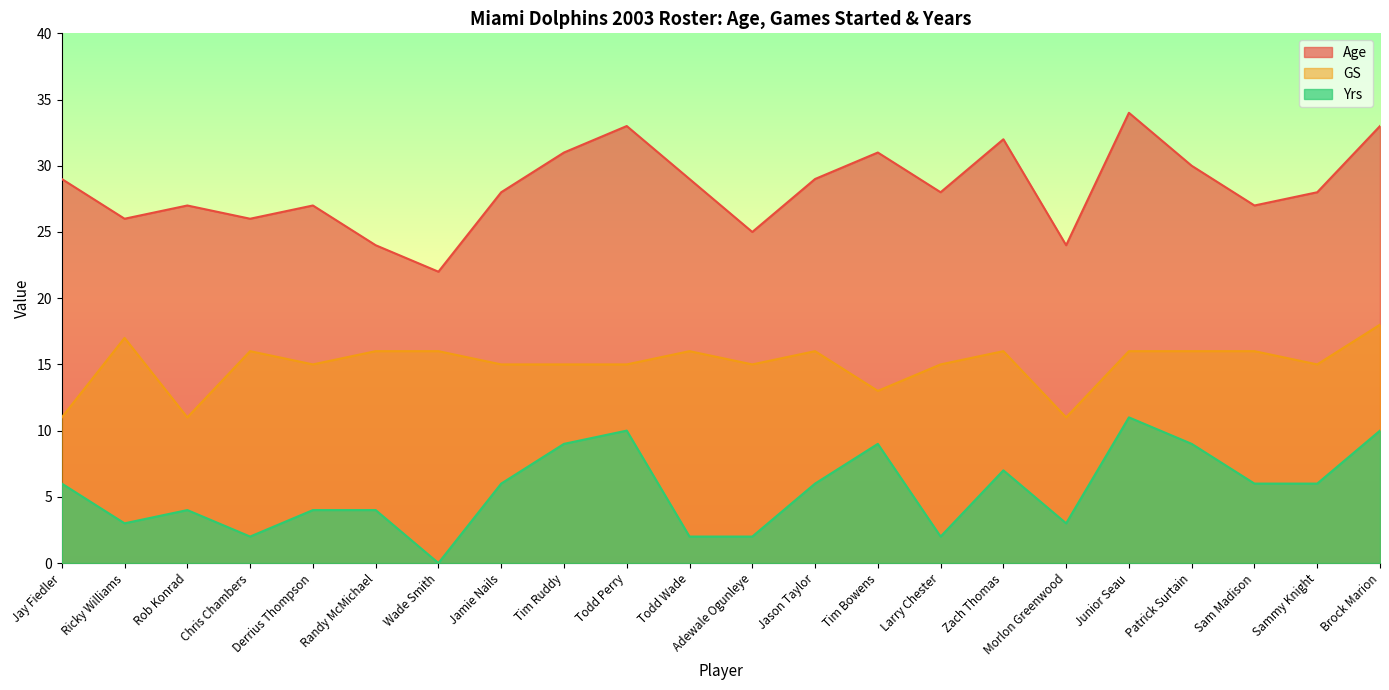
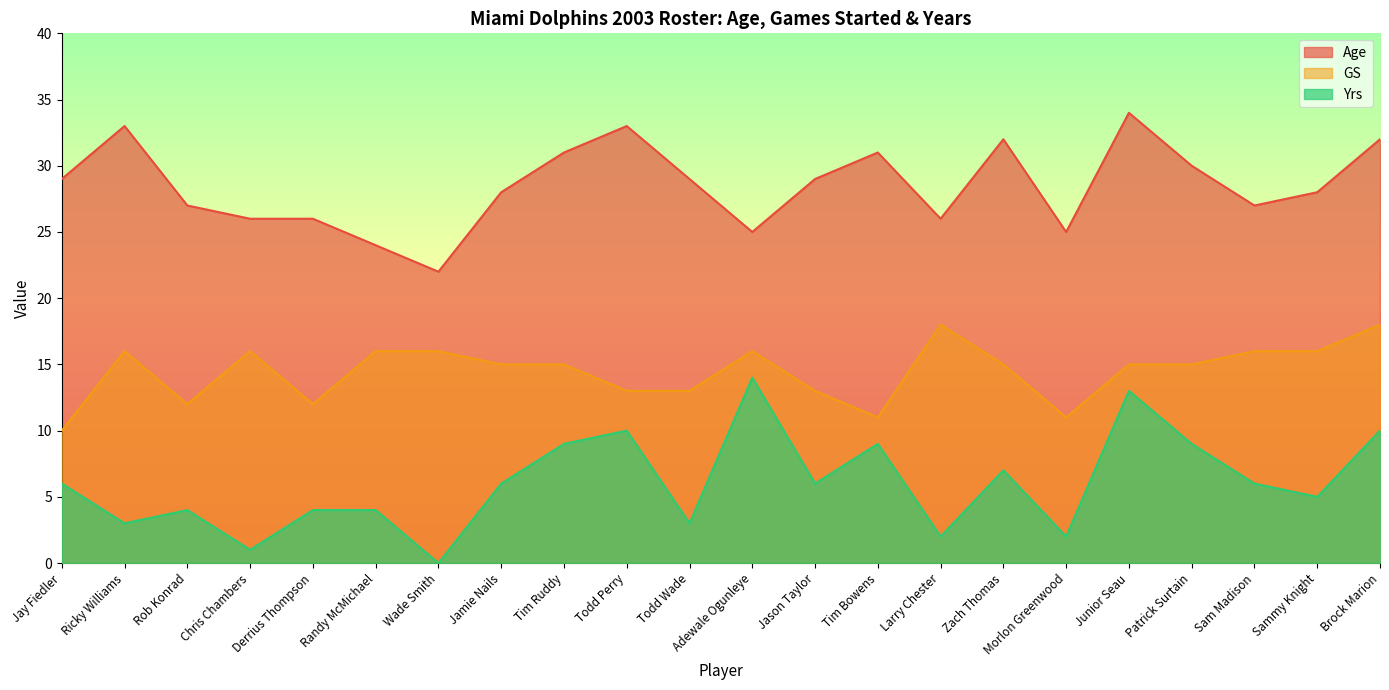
  {
    "Age": {
      "Jay Fiedler": 29,
-     "Ricky Williams": 26,
+     "Ricky Williams": 33,
      "Rob Konrad": 27,
      "Chris Chambers": 26,
-     "Derrius Thompson": 27,
+     "Derrius Thompson": 26,
      "Randy McMichael": 24,
      "Wade Smith": 22,
      "Jamie Nails": 28,
      "Tim Ruddy": 31,
      "Todd Perry": 33,
      "Todd Wade": 29,
      "Adewale Ogunleye": 25,
      "Jason Taylor": 29,
      "Tim Bowens": 31,
-     "Larry Chester": 28,
+     "Larry Chester": 26,
      "Zach Thomas": 32,
-     "Morlon Greenwood": 24,
+     "Morlon Greenwood": 25,
      "Junior Seau": 34,
      "Patrick Surtain": 30,
      "Sam Madison": 27,
      "Sammy Knight": 28,
-     "Brock Marion": 33
+     "Brock Marion": 32
    },
    "GS": {
-     "Jay Fiedler": 11,
-     "Ricky Williams": 17,
-     "Rob Konrad": 11,
+     "Jay Fiedler": 10,
+     "Ricky Williams": 16,
+     "Rob Konrad": 12,
      "Chris Chambers": 16,
-     "Derrius Thompson": 15,
+     "Derrius Thompson": 12,
      "Randy McMichael": 16,
      "Wade Smith": 16,
      "Jamie Nails": 15,
      "Tim Ruddy": 15,
-     "Todd Perry": 15,
-     "Todd Wade": 16,
-     "Adewale Ogunleye": 15,
-     "Jason Taylor": 16,
-     "Tim Bowens": 13,
-     "Larry Chester": 15,
-     "Zach Thomas": 16,
+     "Todd Perry": 13,
+     "Todd Wade": 13,
+     "Adewale Ogunleye": 16,
+     "Jason Taylor": 13,
+     "Tim Bowens": 11,
+     "Larry Chester": 18,
+     "Zach Thomas": 15,
      "Morlon Greenwood": 11,
-     "Junior Seau": 16,
-     "Patrick Surtain": 16,
+     "Junior Seau": 15,
+     "Patrick Surtain": 15,
      "Sam Madison": 16,
-     "Sammy Knight": 15,
+     "Sammy Knight": 16,
      "Brock Marion": 18
    },
    "Yrs": {
      "Jay Fiedler": 6,
      "Ricky Williams": 3,
      "Rob Konrad": 4,
-     "Chris Chambers": 2,
+     "Chris Chambers": 1,
      "Derrius Thompson": 4,
      "Randy McMichael": 4,
      "Wade Smith": 0,
      "Jamie Nails": 6,
      "Tim Ruddy": 9,
      "Todd Perry": 10,
-     "Todd Wade": 2,
-     "Adewale Ogunleye": 2,
+     "Todd Wade": 3,
+     "Adewale Ogunleye": 14,
      "Jason Taylor": 6,
      "Tim Bowens": 9,
      "Larry Chester": 2,
      "Zach Thomas": 7,
-     "Morlon Greenwood": 3,
-     "Junior Seau": 11,
+     "Morlon Greenwood": 2,
+     "Junior Seau": 13,
      "Patrick Surtain": 9,
      "Sam Madison": 6,
-     "Sammy Knight": 6,
+     "Sammy Knight": 5,
      "Brock Marion": 10
    }
  }
